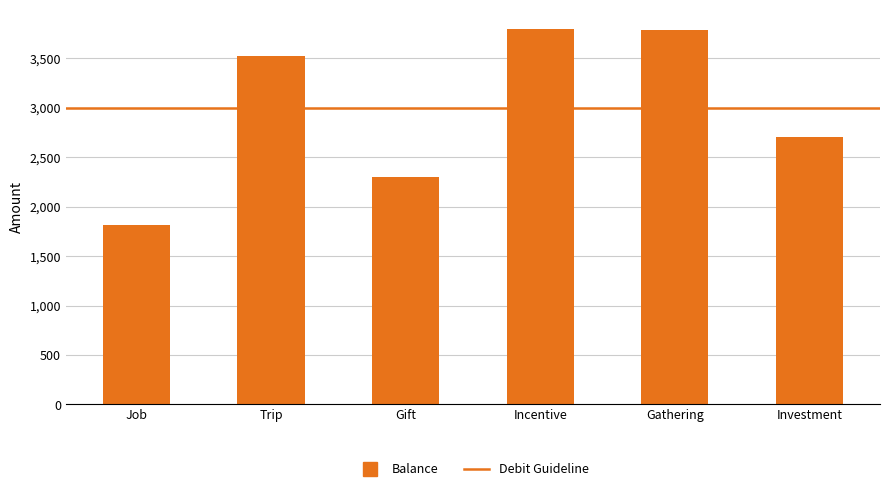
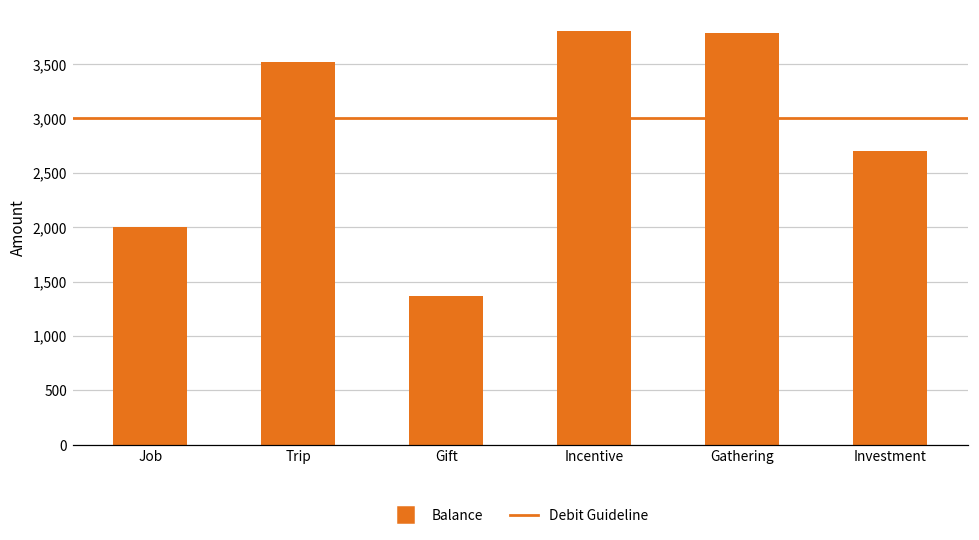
  {
-   "Job": "1,800",
+   "Job": "2,000",
    "Trip": "3,500",
-   "Gift": "2,300",
+   "Gift": "1,400",
    "Incentive": "3,800",
    "Gathering": "3,800",
    "Investment": "2,700"
  }
